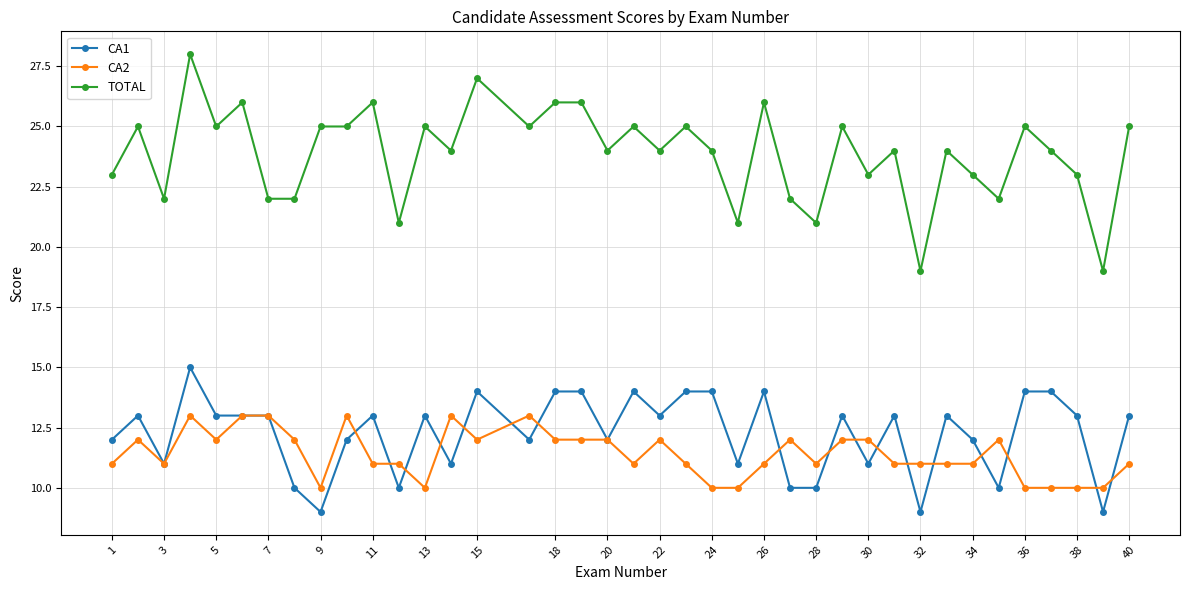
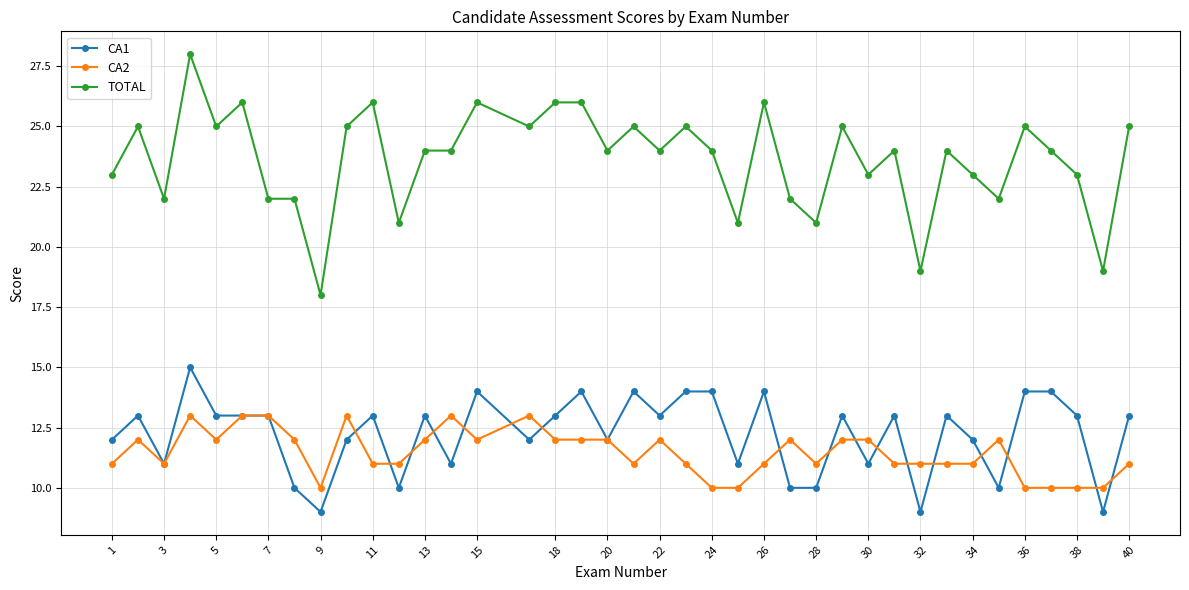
  {
    "CA1": {
      "1": 12,
      "5": 13,
      "9": 9,
      "11": 13,
      "13": 13,
      "15": 14,
-     "18": 14,
+     "18": 13,
      "22": 13,
      "24": 14,
      "26": 14,
      "28": 10,
      "30": 11,
      "32": 9,
      "34": 12,
      "36": 14,
      "38": 13,
      "40": 13
    },
    "CA2": {
      "1": 11,
      "5": 12,
      "9": 10,
      "11": 11,
-     "13": 10,
+     "13": 12,
      "15": 12,
      "18": 12,
      "22": 12,
      "24": 10,
      "26": 11,
      "28": 11,
      "30": 12,
      "32": 11,
      "34": 11,
      "36": 10,
      "38": 10,
      "40": 11
    },
    "TOTAL": {
      "1": 23,
      "3": 22,
      "5": 25,
      "7": 22,
-     "9": 25,
+     "9": 18,
      "11": 26,
-     "13": 25,
-     "15": 27,
+     "13": 24,
+     "15": 26,
      "18": 26,
      "20": 24,
      "22": 24,
      "24": 24,
      "26": 26,
      "28": 21,
      "30": 23,
      "32": 19,
      "34": 23,
      "36": 25,
      "38": 23,
      "40": 25
    }
  }
